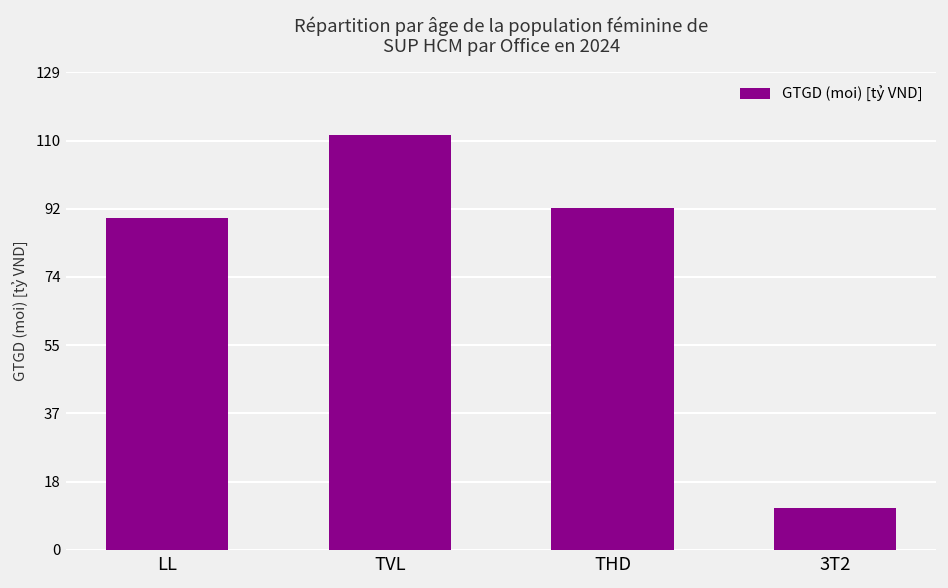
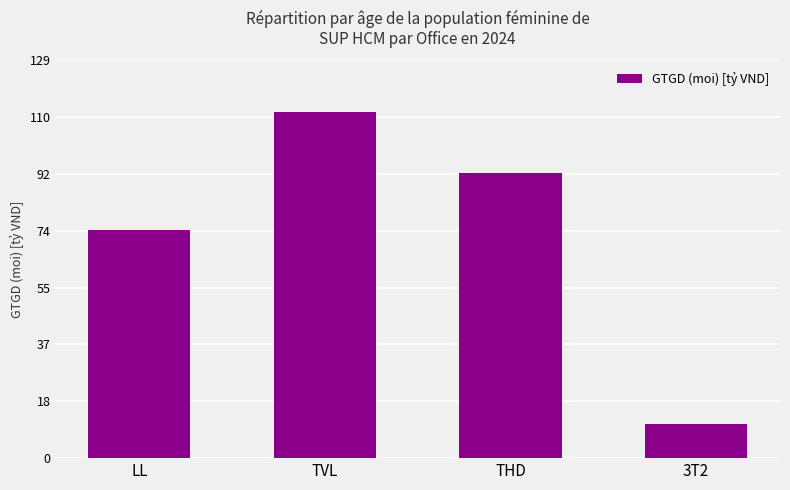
  {
-   "LL": 90,
+   "LL": 74,
    "TVL": 112,
    "THD": 92,
    "3T2": 11
  }
